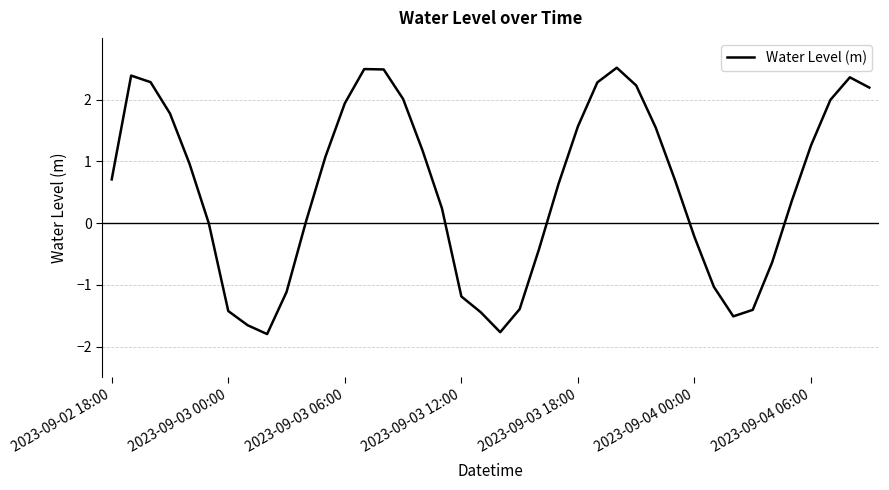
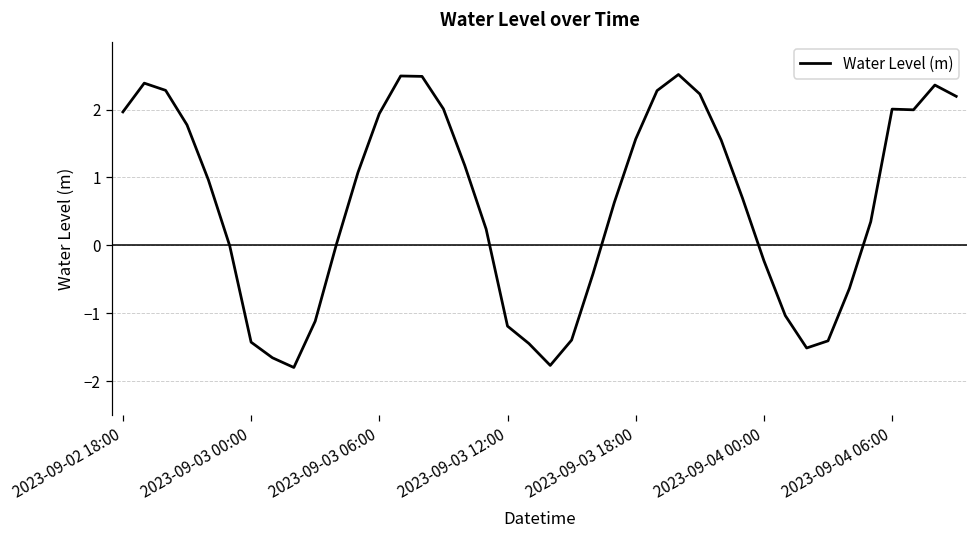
  {
-   "2023-09-02 18:00": 0.7,
+   "2023-09-02 18:00": 2.0,
    "2023-09-03 00:00": -1.4,
    "2023-09-03 06:00": 1.9,
    "2023-09-03 12:00": -1.2,
    "2023-09-03 18:00": 1.6,
    "2023-09-04 00:00": -0.2,
-   "2023-09-04 06:00": 1.3
+   "2023-09-04 06:00": 2.0
  }
